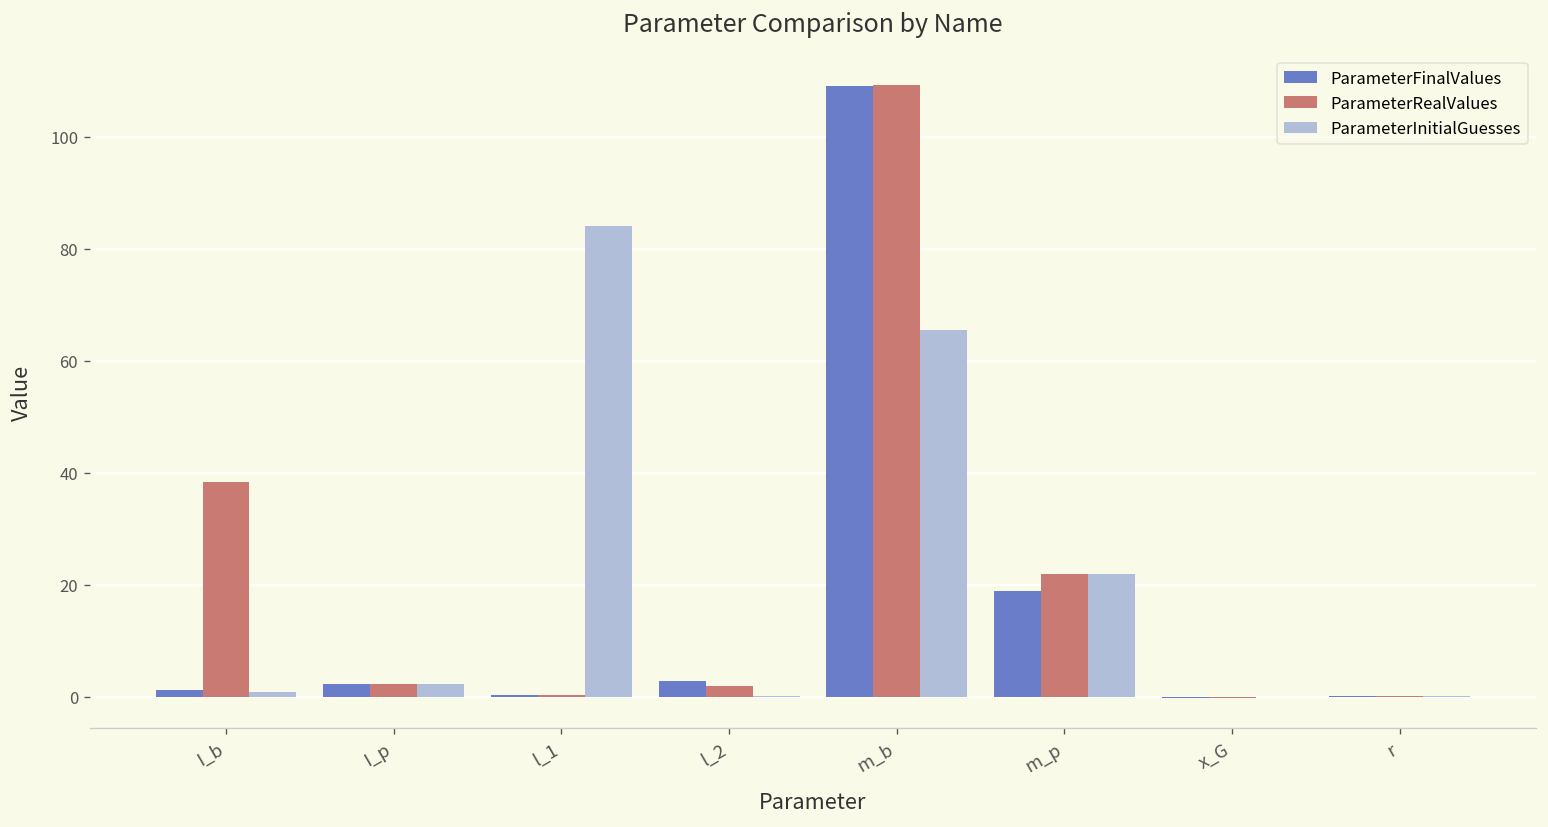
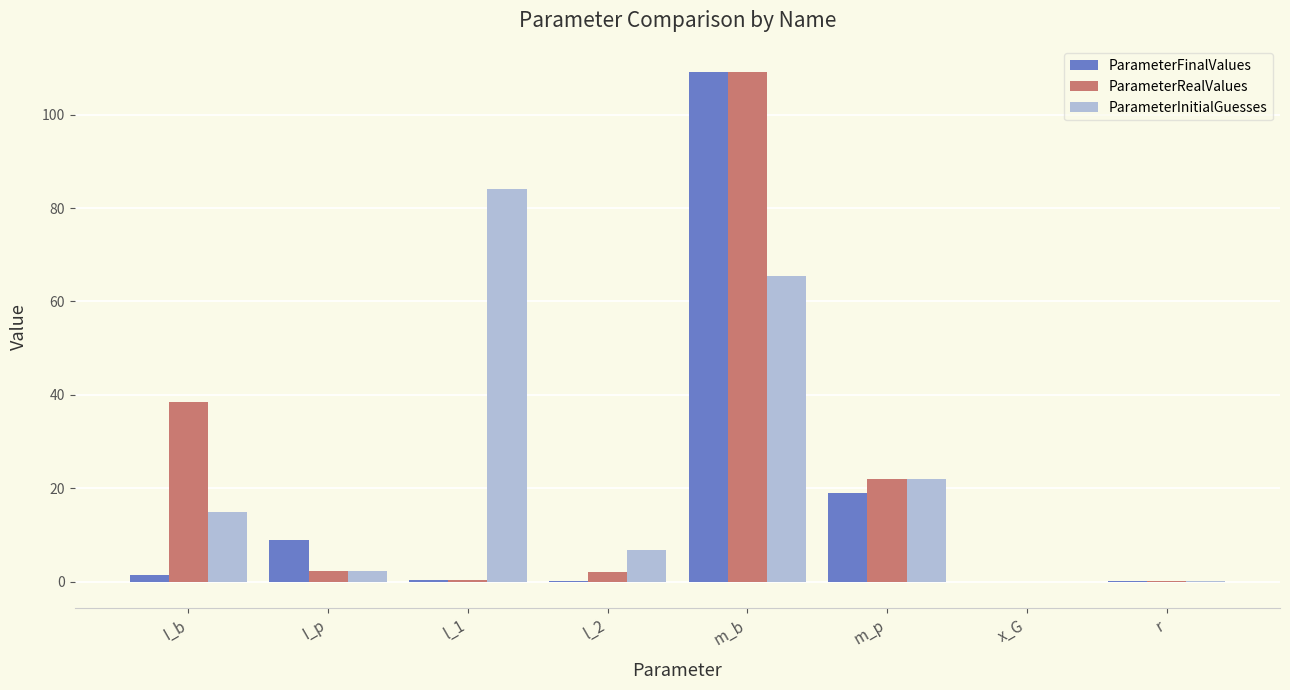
  {
    "ParameterFinalValues": {
      "I_b": 1,
-     "I_p": 2,
-     "l_2": 3,
+     "I_p": 9,
+     "l_2": 0,
      "m_b": 109,
      "m_p": 19
    },
    "ParameterRealValues": {
      "I_b": 38,
      "I_p": 2,
      "l_2": 2,
      "m_b": 109,
      "m_p": 22
    },
    "ParameterInitialGuesses": {
-     "I_b": 1,
+     "I_b": 15,
      "I_p": 2,
      "l_1": 84,
-     "l_2": 0,
+     "l_2": 7,
      "m_b": 65,
      "m_p": 22
    }
  }
